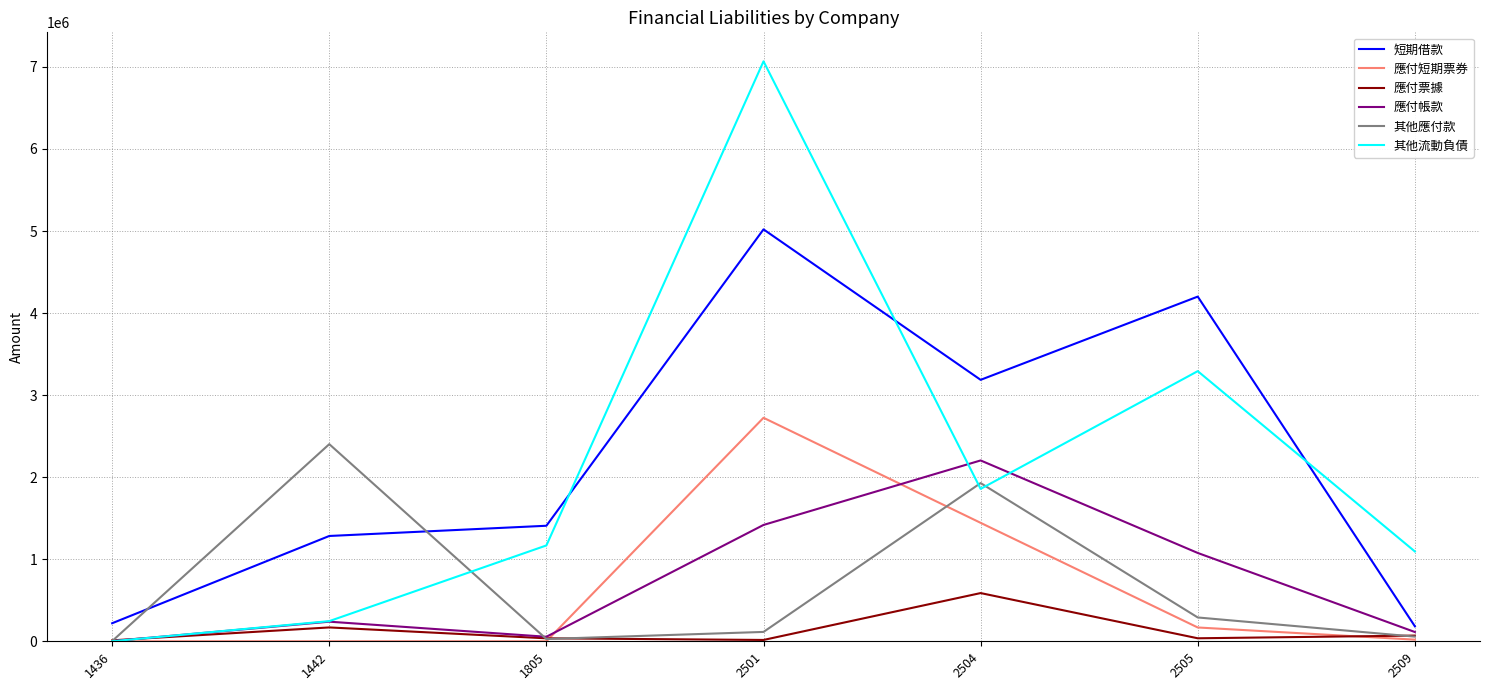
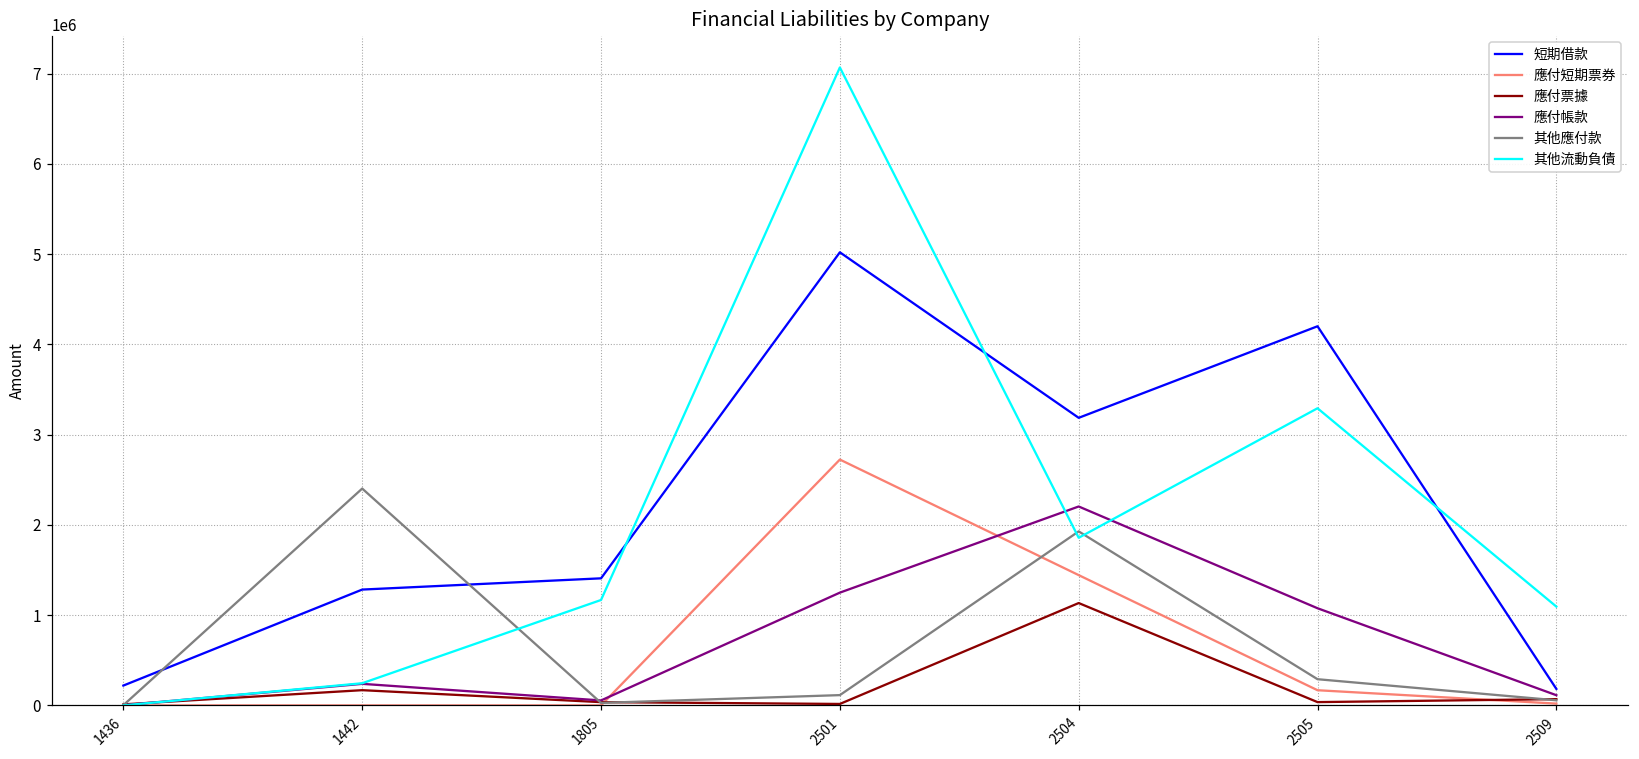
  {
    "短期借款": {
      "1436": 200000,
      "1442": 1300000,
      "1805": 1400000,
      "2501": 5000000,
      "2504": 3200000,
      "2505": 4200000,
      "2509": 200000
    },
    "應付短期票券": {
      "1442": 0,
      "2501": 2700000,
      "2504": 1400000,
      "2505": 200000,
      "2509": 0
    },
    "應付票據": {
      "1442": 200000,
      "2501": 0,
-     "2504": 600000,
+     "2504": 1100000,
      "2505": 0
    },
    "應付帳款": {
-     "2501": 1400000,
+     "2501": 1200000,
      "2504": 2200000,
      "2505": 1100000,
      "2509": 100000
    },
    "其他應付款": {
      "1442": 2400000,
      "2501": 100000,
      "2504": 1900000,
      "2505": 300000
    },
    "其他流動負債": {
      "1805": 1200000,
      "2501": 7100000,
      "2504": 1900000,
      "2505": 3300000,
      "2509": 1100000
    }
  }
